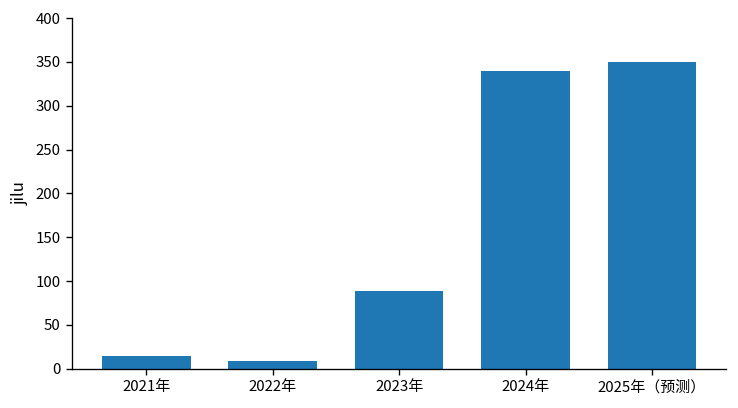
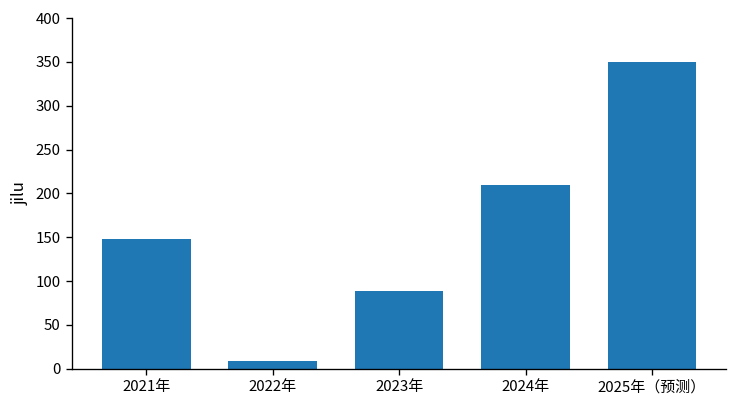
  {
-   "2021年": 20,
+   "2021年": 150,
    "2022年": 10,
    "2023年": 90,
-   "2024年": 340,
+   "2024年": 210,
    "2025年（预测）": 350
  }
